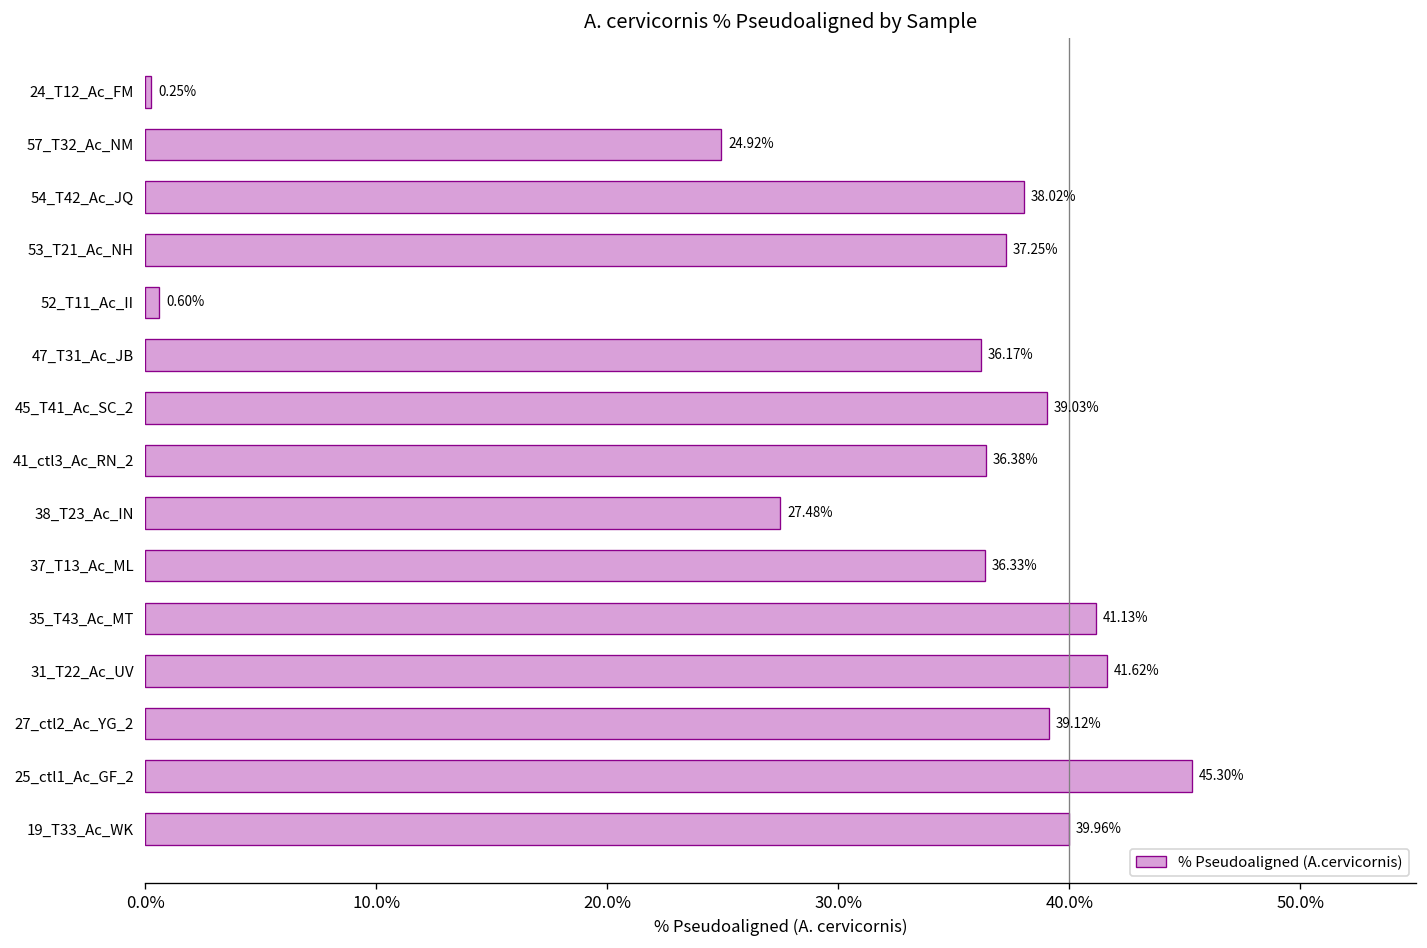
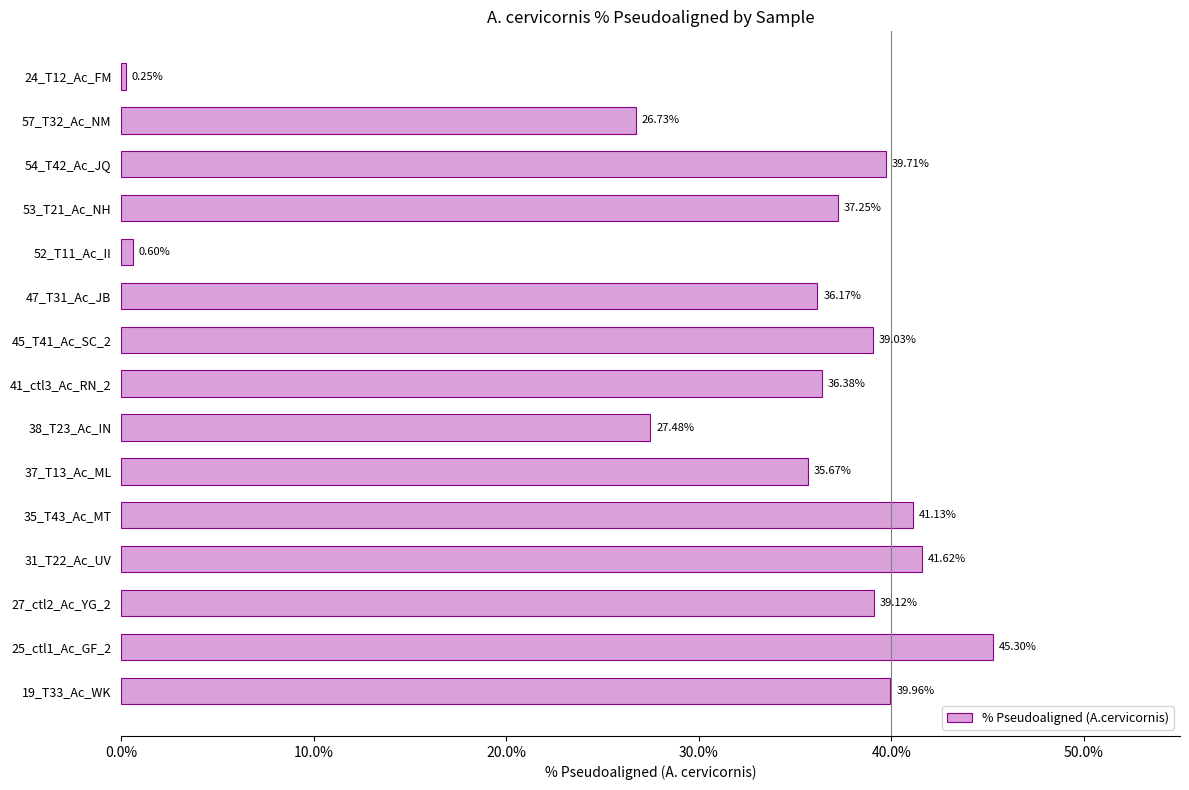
  {
    "24_T12_Ac_FM": "0.25%",
-   "57_T32_Ac_NM": "24.92%",
-   "54_T42_Ac_JQ": "38.02%",
+   "57_T32_Ac_NM": "26.73%",
+   "54_T42_Ac_JQ": "39.71%",
    "53_T21_Ac_NH": "37.25%",
    "52_T11_Ac_II": "0.60%",
    "47_T31_Ac_JB": "36.17%",
    "45_T41_Ac_SC_2": "39.03%",
    "41_ctl3_Ac_RN_2": "36.38%",
    "38_T23_Ac_IN": "27.48%",
-   "37_T13_Ac_ML": "36.33%",
+   "37_T13_Ac_ML": "35.67%",
    "35_T43_Ac_MT": "41.13%",
    "31_T22_Ac_UV": "41.62%",
    "27_ctl2_Ac_YG_2": "39.12%",
    "25_ctl1_Ac_GF_2": "45.30%",
    "19_T33_Ac_WK": "39.96%"
  }
